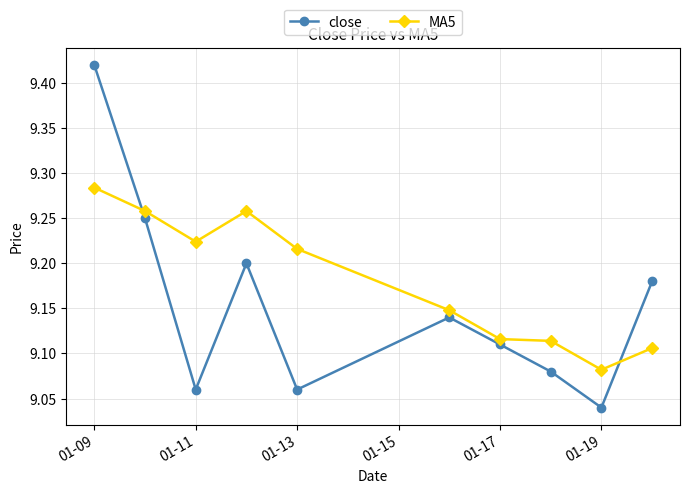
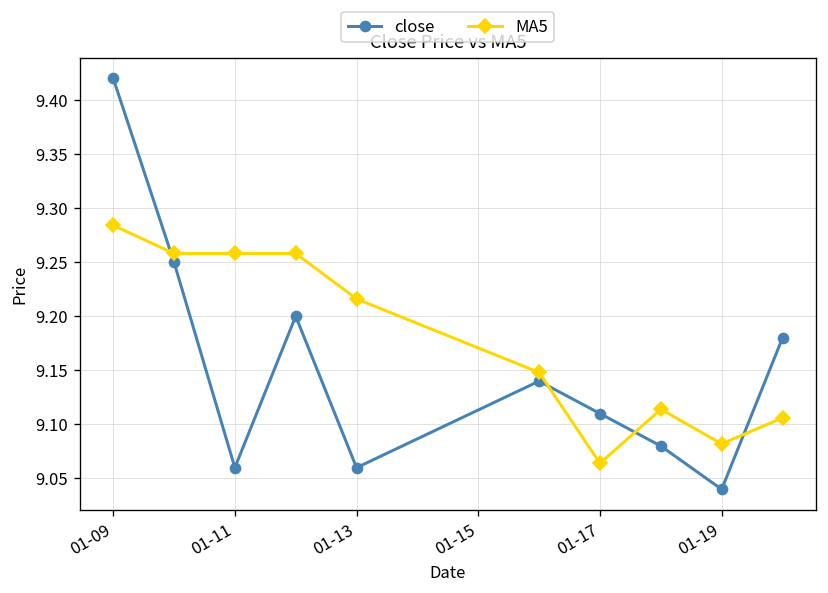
  {
    "close": {
      "01-09": 9.42,
      "01-11": 9.06,
      "01-13": 9.06,
      "01-17": 9.11,
      "01-19": 9.04
    },
    "MA5": {
      "01-09": 9.28,
-     "01-11": 9.22,
+     "01-11": 9.26,
      "01-13": 9.22,
-     "01-17": 9.12,
+     "01-17": 9.06,
      "01-19": 9.08
    }
  }
